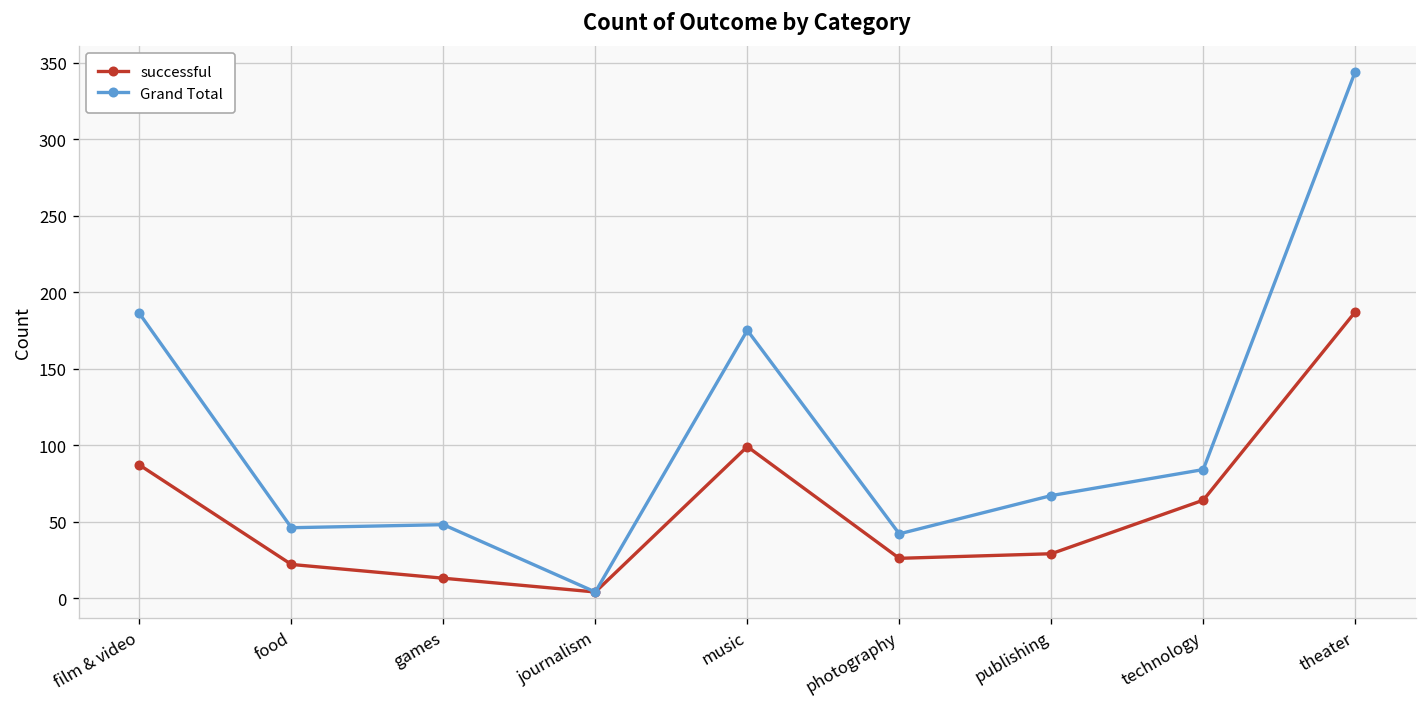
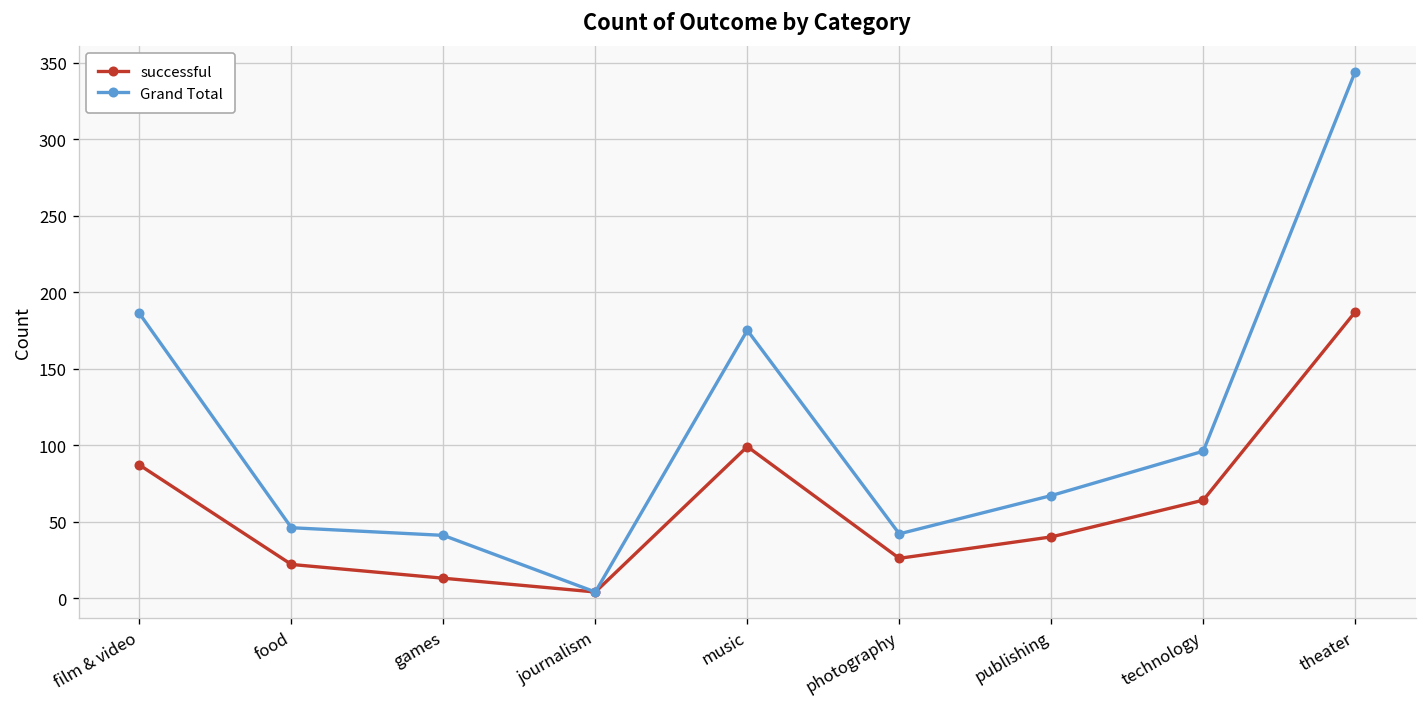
  {
    "successful": {
      "film & video": 87,
      "food": 22,
      "games": 13,
      "music": 99,
      "photography": 26,
-     "publishing": 29,
+     "publishing": 40,
      "technology": 64,
      "theater": 187
    },
    "Grand Total": {
      "film & video": 186,
      "food": 46,
-     "games": 48,
+     "games": 41,
      "music": 175,
      "photography": 42,
      "publishing": 67,
-     "technology": 84,
+     "technology": 96,
      "theater": 344
    }
  }
